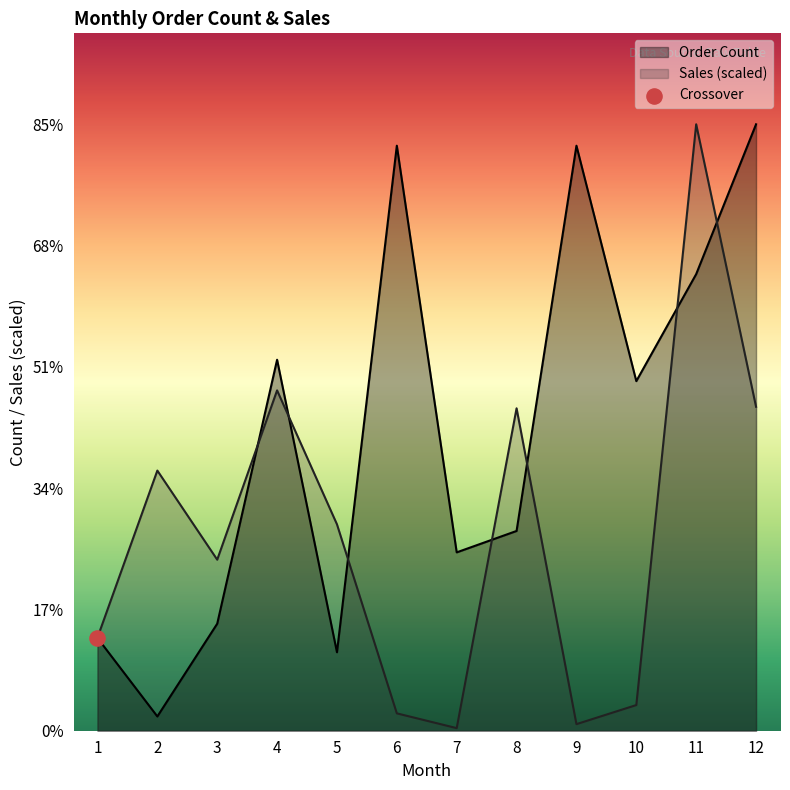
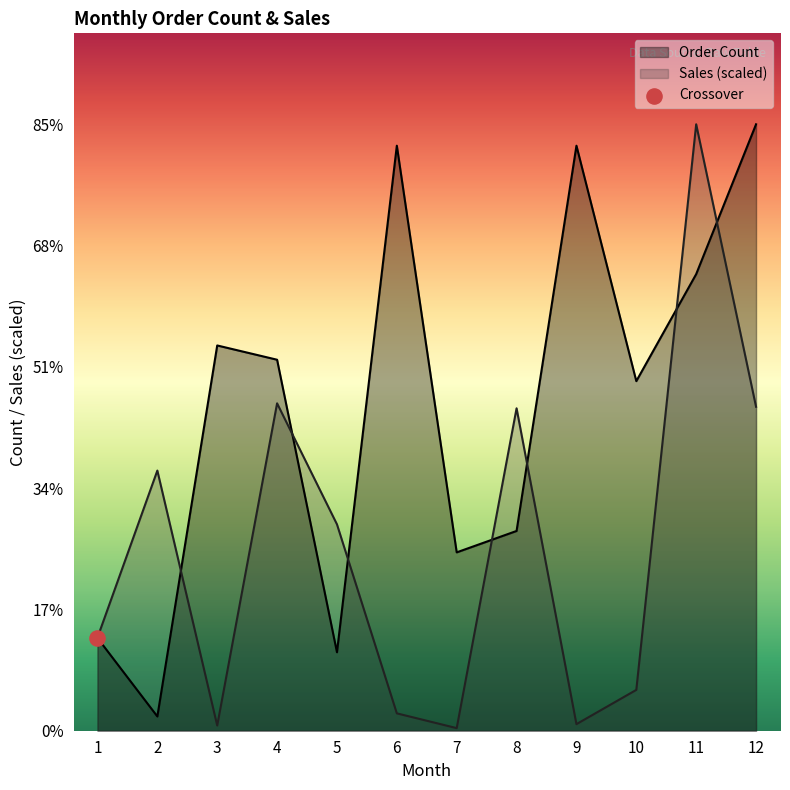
  {
    "Order Count": {
      "2": "2%",
-     "3": "15%",
+     "3": "54%",
      "4": "52%",
      "5": "11%",
      "6": "82%",
      "7": "25%",
      "8": "28%",
      "9": "82%",
      "10": "49%",
      "11": "64%",
      "12": "85%"
    },
    "Sales (scaled)": {
      "2": "36%",
-     "3": "24%",
-     "4": "48%",
+     "3": "1%",
+     "4": "46%",
      "5": "29%",
      "6": "2%",
      "7": "0%",
      "8": "45%",
      "9": "1%",
-     "10": "4%",
+     "10": "6%",
      "11": "85%",
      "12": "45%"
    }
  }
